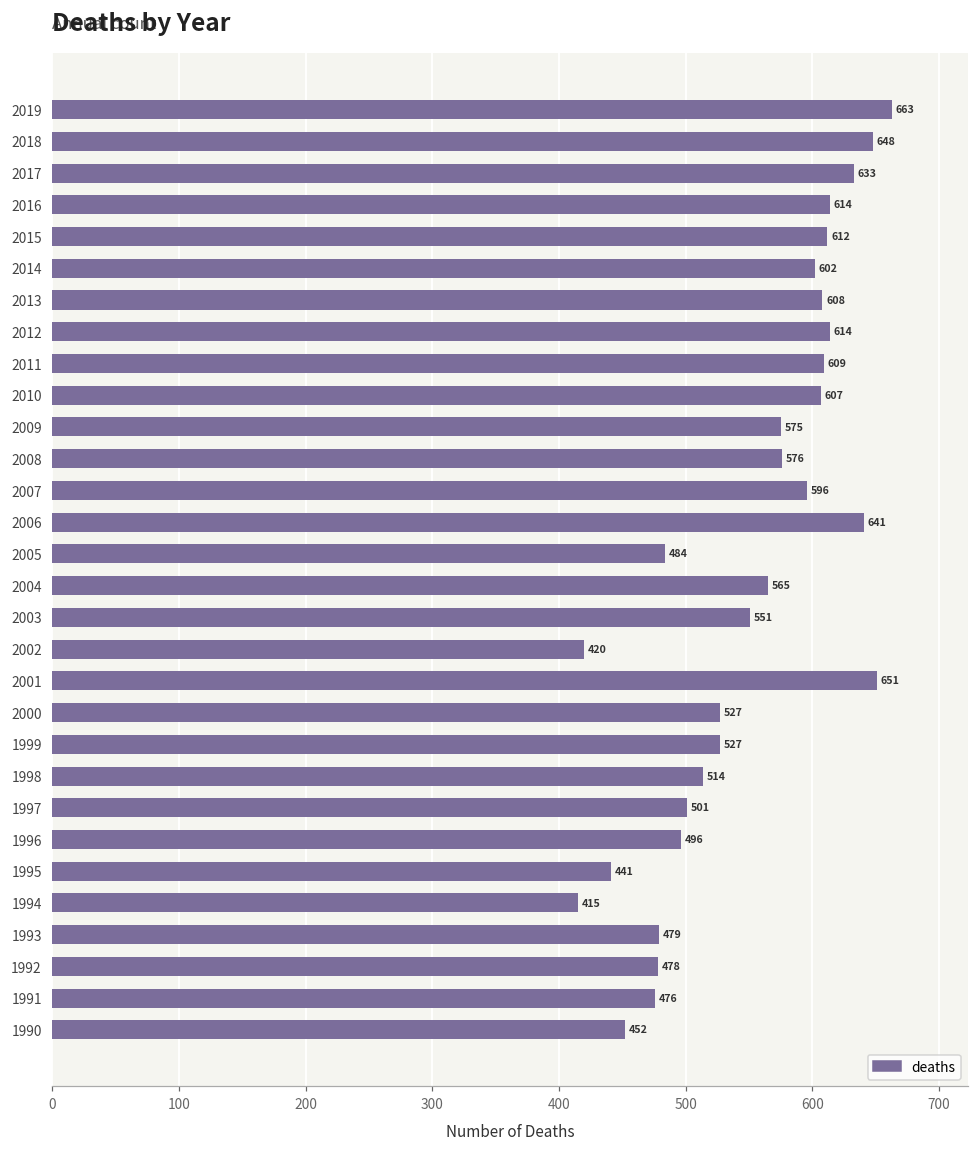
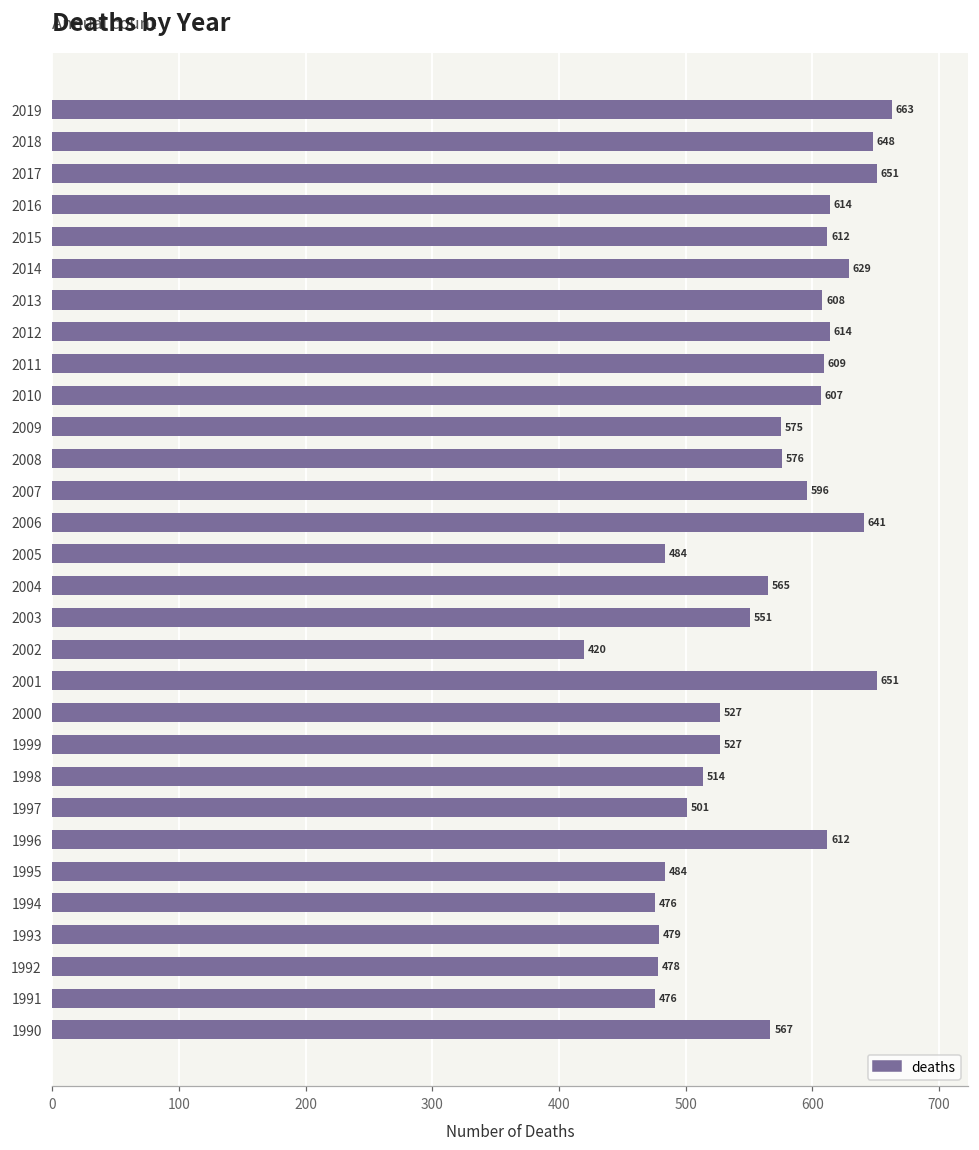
  {
    "2019": 663,
    "2018": 648,
-   "2017": 633,
+   "2017": 651,
    "2016": 614,
    "2015": 612,
-   "2014": 602,
+   "2014": 629,
    "2013": 608,
    "2012": 614,
    "2011": 609,
    "2010": 607,
    "2009": 575,
    "2008": 576,
    "2007": 596,
    "2006": 641,
    "2005": 484,
    "2004": 565,
    "2003": 551,
    "2002": 420,
    "2001": 651,
    "2000": 527,
    "1999": 527,
    "1998": 514,
    "1997": 501,
-   "1996": 496,
-   "1995": 441,
-   "1994": 415,
+   "1996": 612,
+   "1995": 484,
+   "1994": 476,
    "1993": 479,
    "1992": 478,
    "1991": 476,
-   "1990": 452
+   "1990": 567
  }
